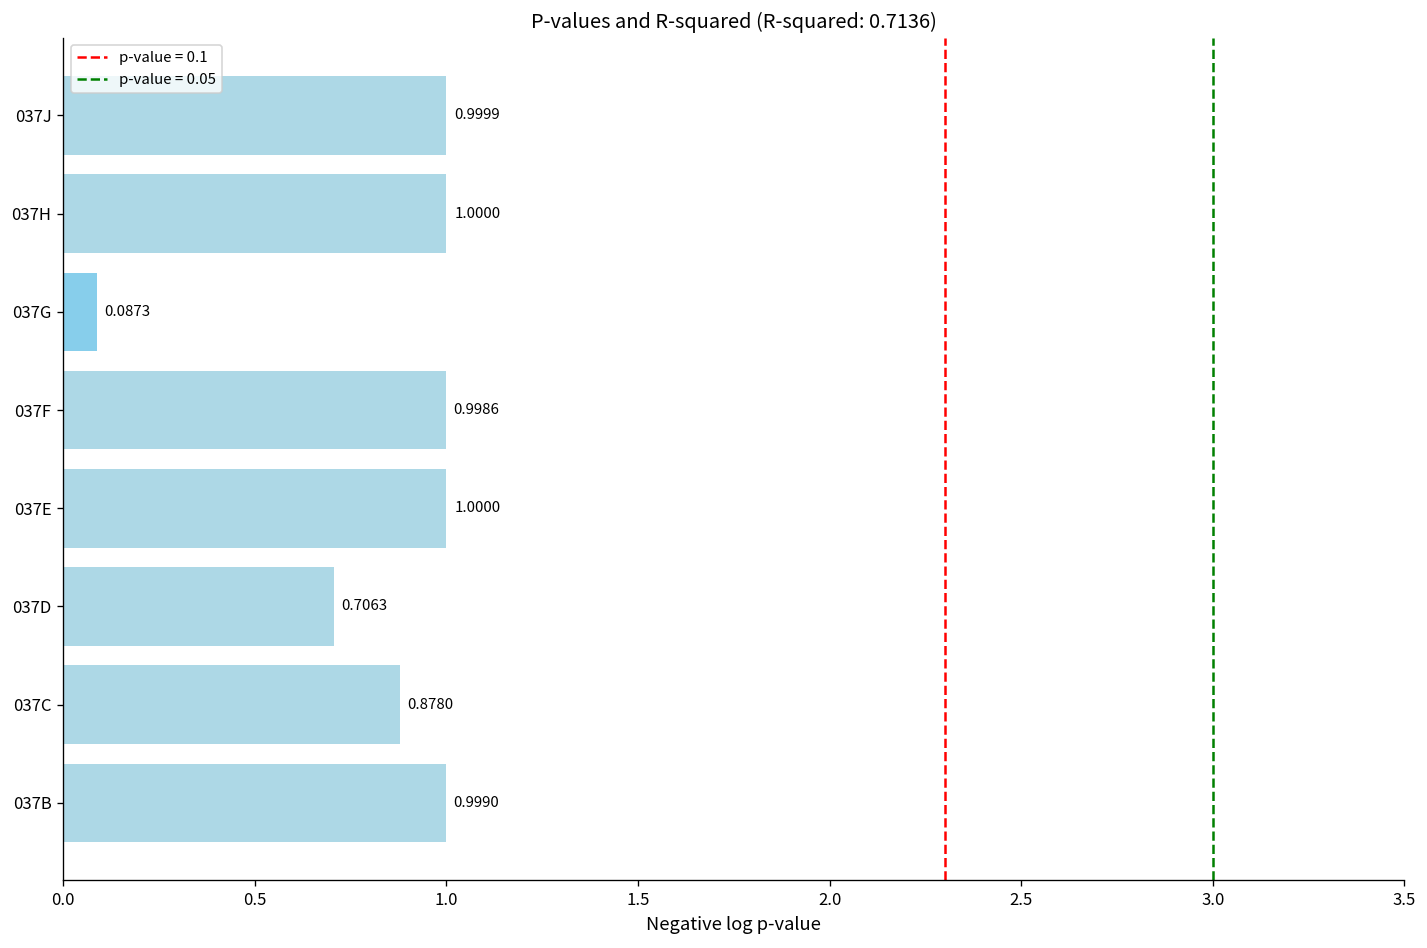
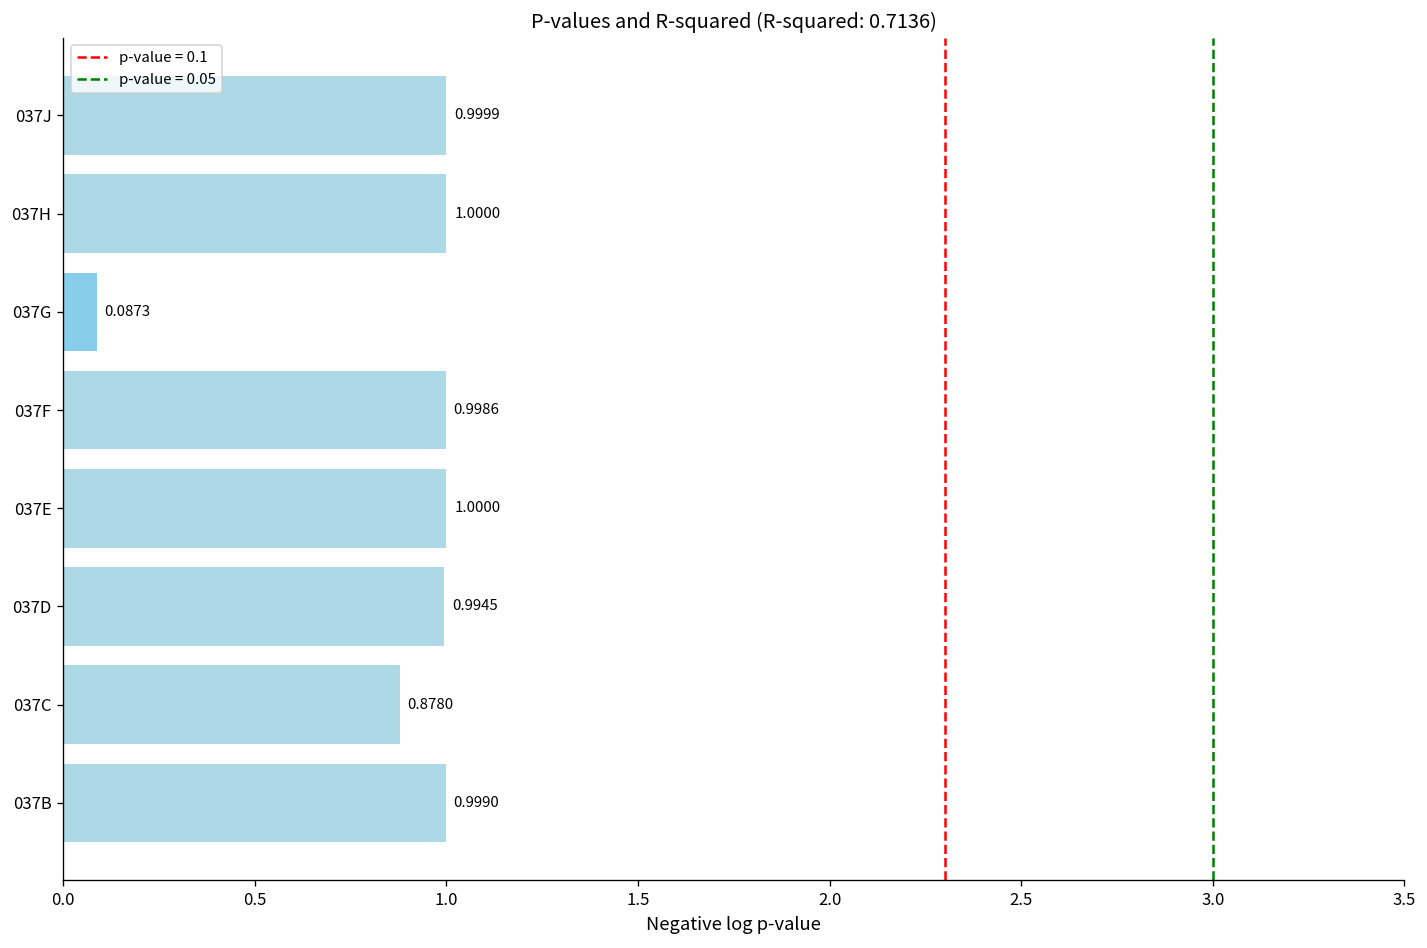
  {
    "037J": 0.9999,
    "037H": 1.0000,
    "037G": 0.0873,
    "037F": 0.9986,
    "037E": 1.0000,
-   "037D": 0.7063,
+   "037D": 0.9945,
    "037C": 0.8780,
    "037B": 0.9990
  }
